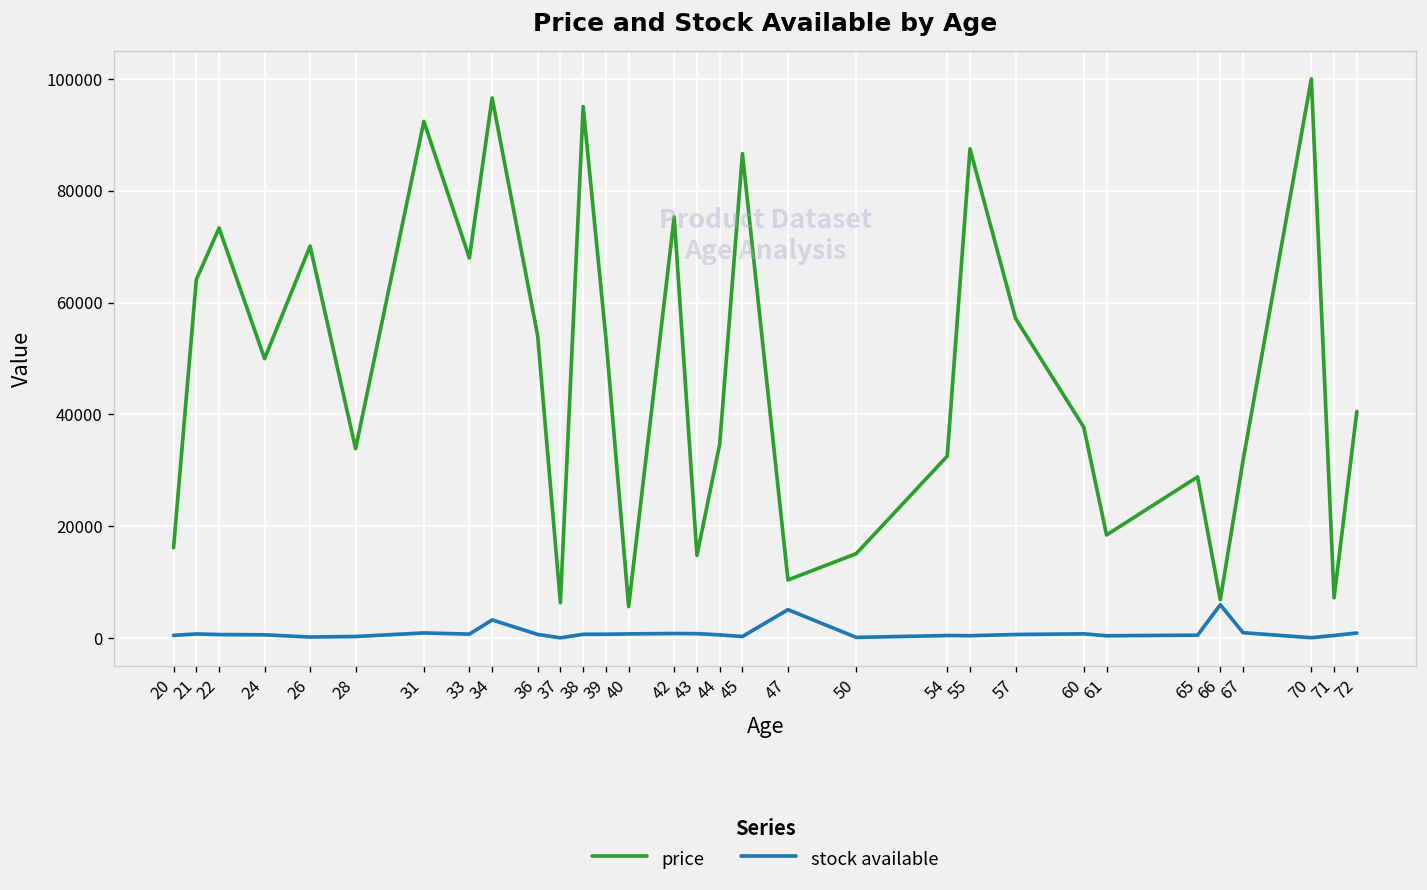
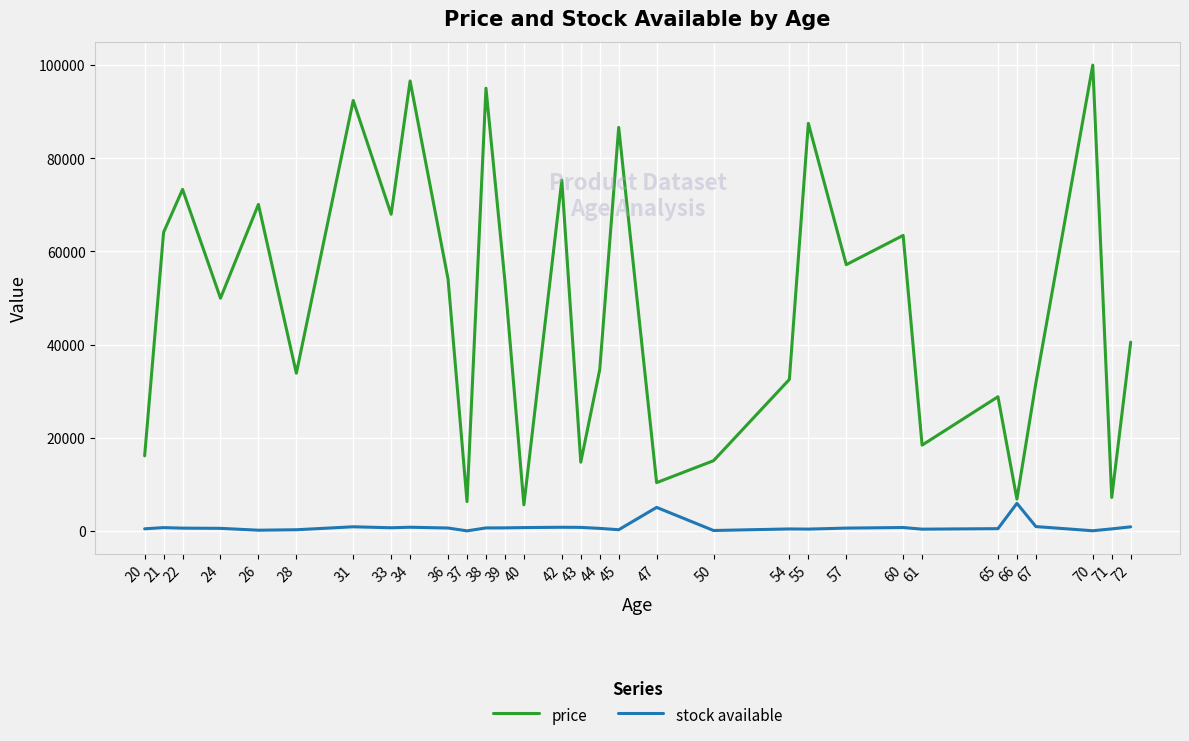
  {
    "price": {
      "20": 16000,
      "21": 64000,
      "22": 73000,
      "24": 50000,
      "26": 70000,
      "28": 34000,
      "31": 92000,
      "33": 68000,
      "34": 97000,
      "36": 54000,
      "37": 6000,
      "38": 95000,
      "39": 54000,
      "40": 6000,
      "42": 75000,
      "43": 15000,
      "44": 35000,
      "45": 87000,
      "47": 10000,
      "50": 15000,
      "54": 33000,
      "55": 87000,
      "57": 57000,
-     "60": 38000,
+     "60": 63000,
      "61": 18000,
      "65": 29000,
      "66": 7000,
      "67": 32000,
      "70": 100000,
      "71": 7000,
      "72": 41000
    },
    "stock available": {
      "20": 0,
      "21": 1000,
      "22": 1000,
      "24": 1000,
      "26": 0,
      "28": 0,
      "31": 1000,
      "33": 1000,
-     "34": 3000,
+     "34": 1000,
      "36": 1000,
      "37": 0,
      "38": 1000,
      "39": 1000,
      "40": 1000,
      "42": 1000,
      "43": 1000,
      "44": 1000,
      "45": 0,
      "47": 5000,
      "50": 0,
      "54": 0,
      "55": 0,
      "57": 1000,
      "60": 1000,
      "61": 0,
      "65": 1000,
      "66": 6000,
      "67": 1000,
      "70": 0,
      "71": 0,
      "72": 1000
    }
  }
